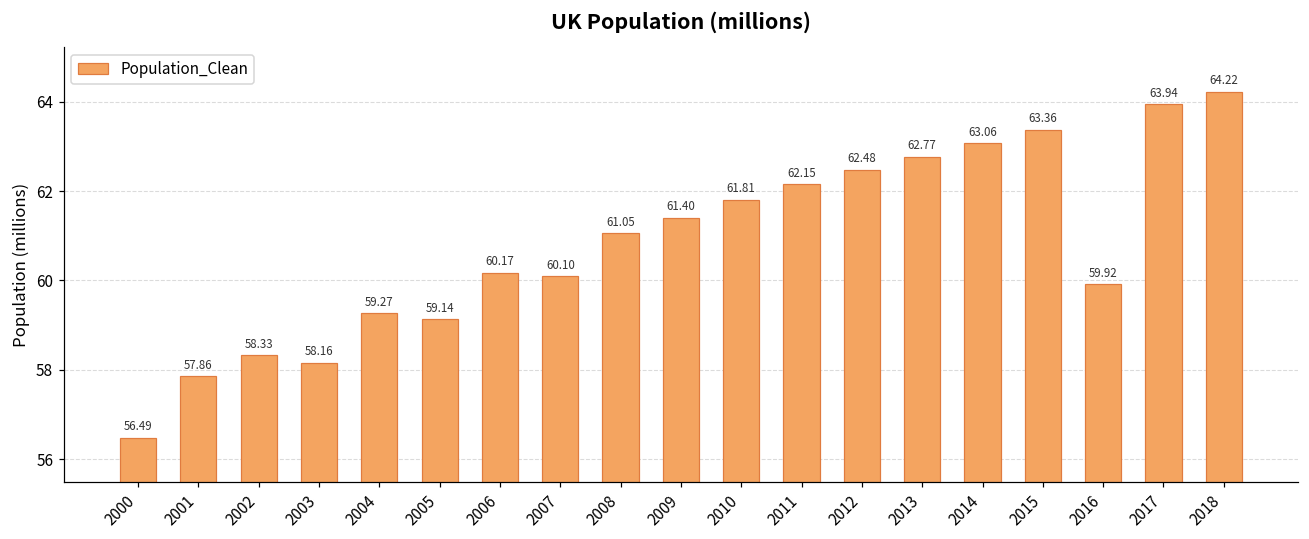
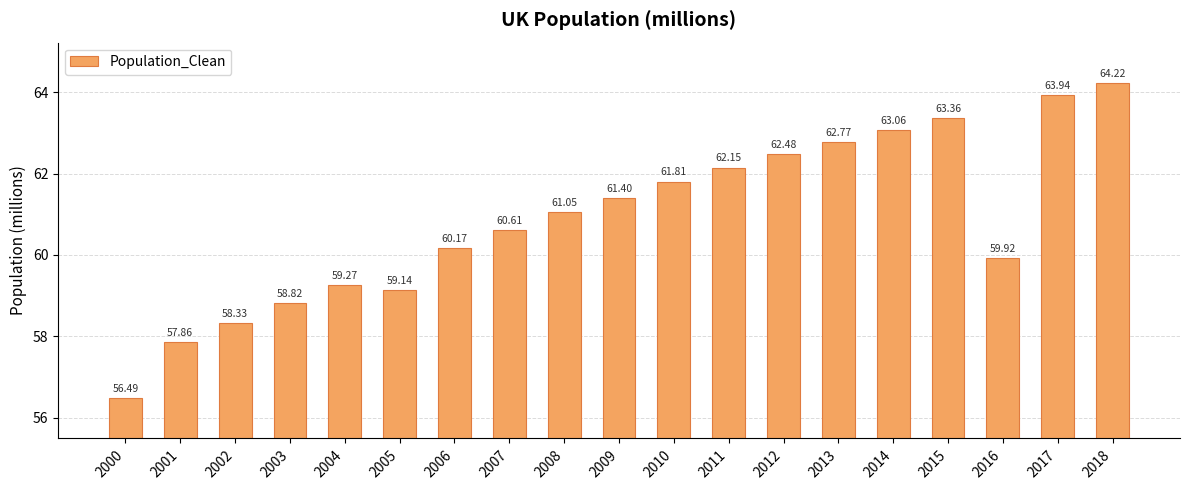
  {
    "2000": 56.49,
    "2001": 57.86,
    "2002": 58.33,
-   "2003": 58.16,
+   "2003": 58.82,
    "2004": 59.27,
    "2005": 59.14,
    "2006": 60.17,
-   "2007": 60.10,
+   "2007": 60.61,
    "2008": 61.05,
    "2009": 61.40,
    "2010": 61.81,
    "2011": 62.15,
    "2012": 62.48,
    "2013": 62.77,
    "2014": 63.06,
    "2015": 63.36,
    "2016": 59.92,
    "2017": 63.94,
    "2018": 64.22
  }
